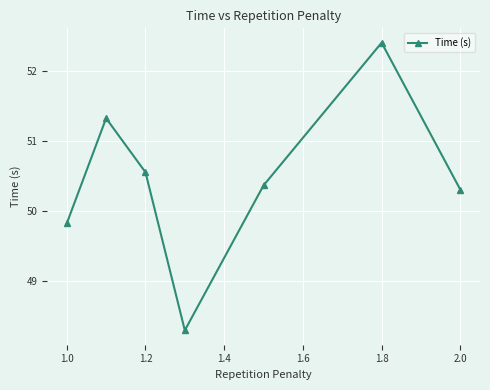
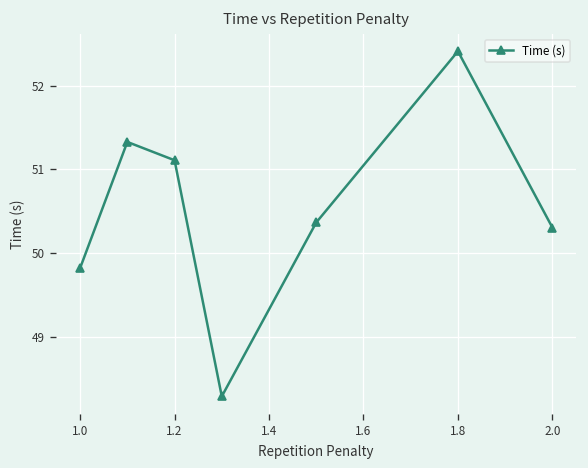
  {
    "1.0": 49.8,
-   "1.2": 50.6,
+   "1.2": 51.1,
    "1.8": 52.4,
    "2.0": 50.3
  }
